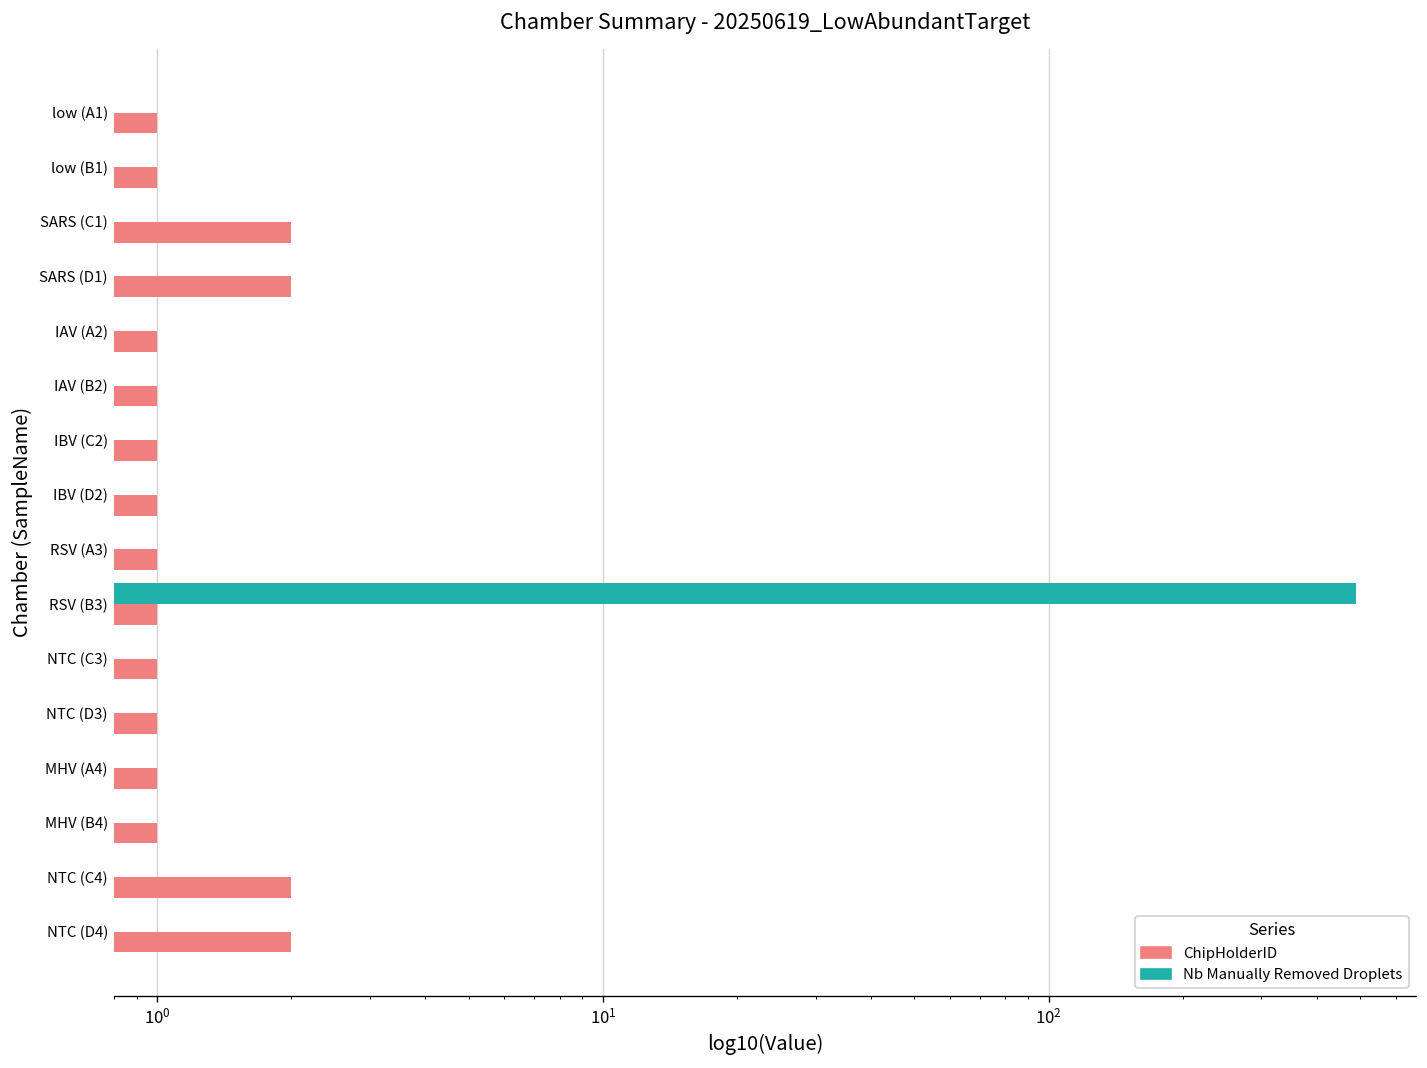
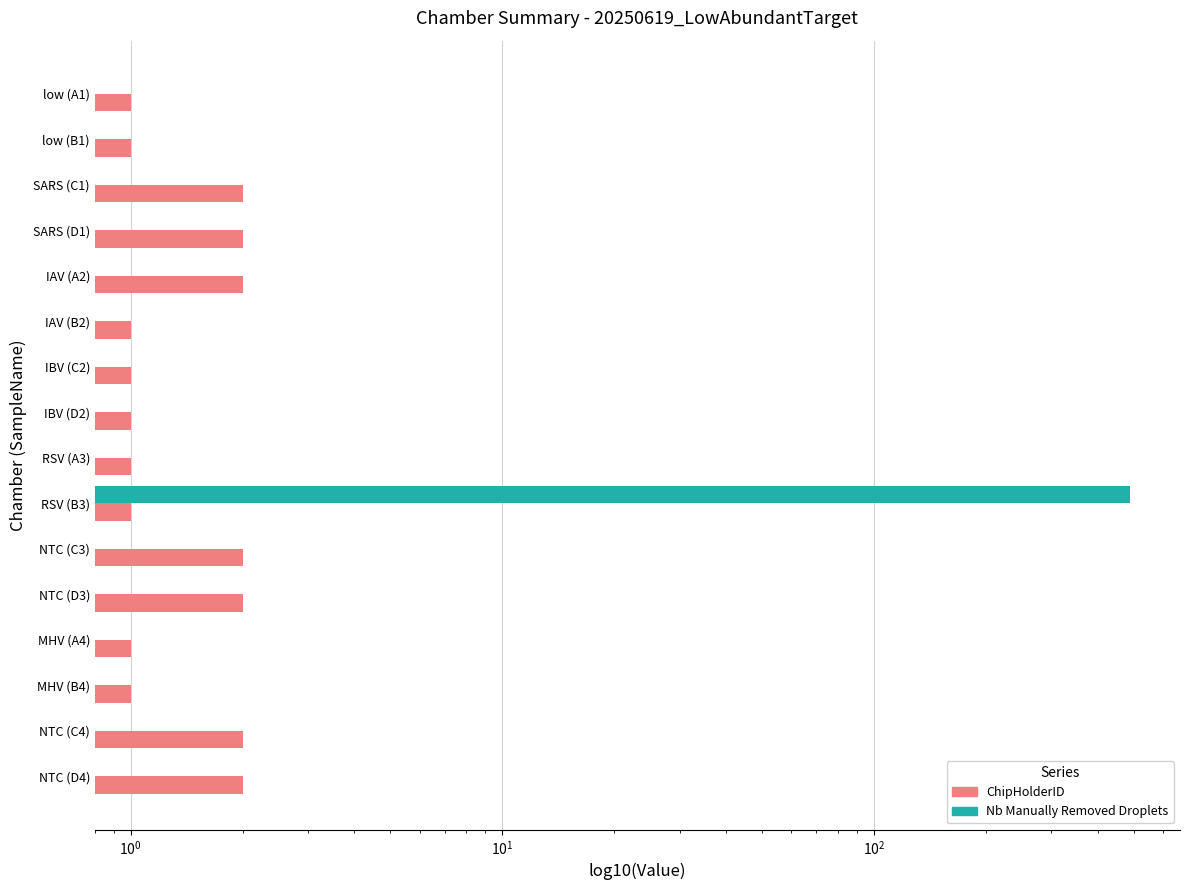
  {
    "ChipHolderID": {
      "low (A1)": 1,
      "low (B1)": 1,
      "SARS (C1)": 2,
      "SARS (D1)": 2,
-     "IAV (A2)": 1,
+     "IAV (A2)": 2,
      "IAV (B2)": 1,
      "IBV (C2)": 1,
      "IBV (D2)": 1,
      "RSV (A3)": 1,
      "RSV (B3)": 1,
-     "NTC (C3)": 1,
-     "NTC (D3)": 1,
+     "NTC (C3)": 2,
+     "NTC (D3)": 2,
      "MHV (A4)": 1,
      "MHV (B4)": 1,
      "NTC (C4)": 2,
      "NTC (D4)": 2
    },
    "Nb Manually Removed Droplets": {
      "RSV (B3)": 490
    }
  }
